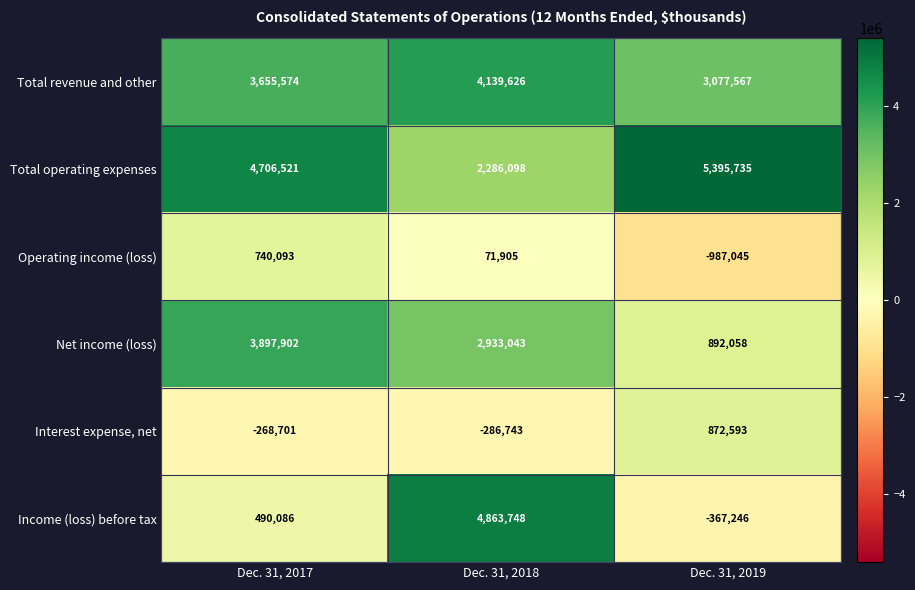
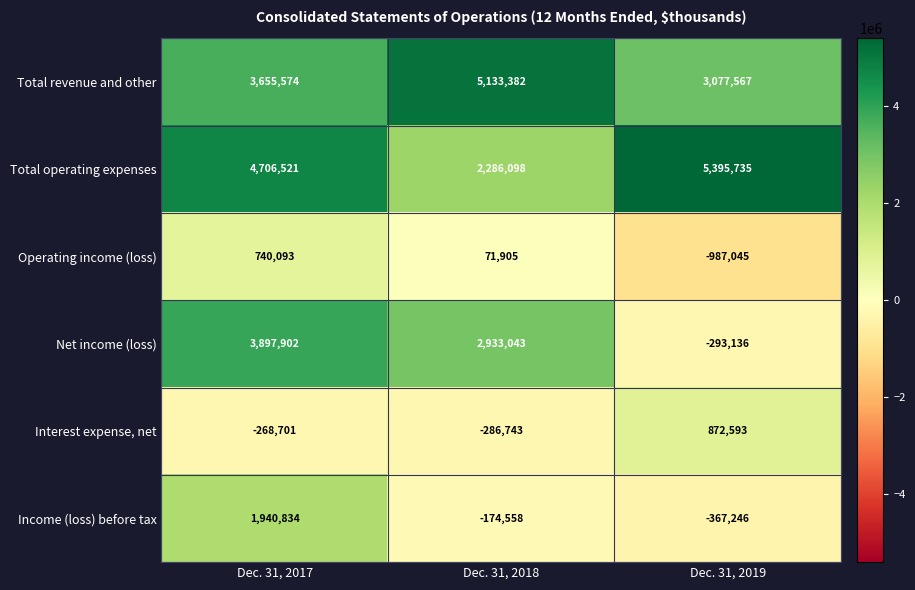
  {
    "Total revenue and other": {
      "Dec. 31, 2017": "3,655,574",
-     "Dec. 31, 2018": "4,139,626",
+     "Dec. 31, 2018": "5,133,382",
      "Dec. 31, 2019": "3,077,567"
    },
    "Total operating expenses": {
      "Dec. 31, 2017": "4,706,521",
      "Dec. 31, 2018": "2,286,098",
      "Dec. 31, 2019": "5,395,735"
    },
    "Operating income (loss)": {
      "Dec. 31, 2017": "740,093",
      "Dec. 31, 2018": "71,905",
      "Dec. 31, 2019": "-987,045"
    },
    "Net income (loss)": {
      "Dec. 31, 2017": "3,897,902",
      "Dec. 31, 2018": "2,933,043",
-     "Dec. 31, 2019": "892,058"
+     "Dec. 31, 2019": "-293,136"
    },
    "Interest expense, net": {
      "Dec. 31, 2017": "-268,701",
      "Dec. 31, 2018": "-286,743",
      "Dec. 31, 2019": "872,593"
    },
    "Income (loss) before tax": {
-     "Dec. 31, 2017": "490,086",
-     "Dec. 31, 2018": "4,863,748",
+     "Dec. 31, 2017": "1,940,834",
+     "Dec. 31, 2018": "-174,558",
      "Dec. 31, 2019": "-367,246"
    }
  }
